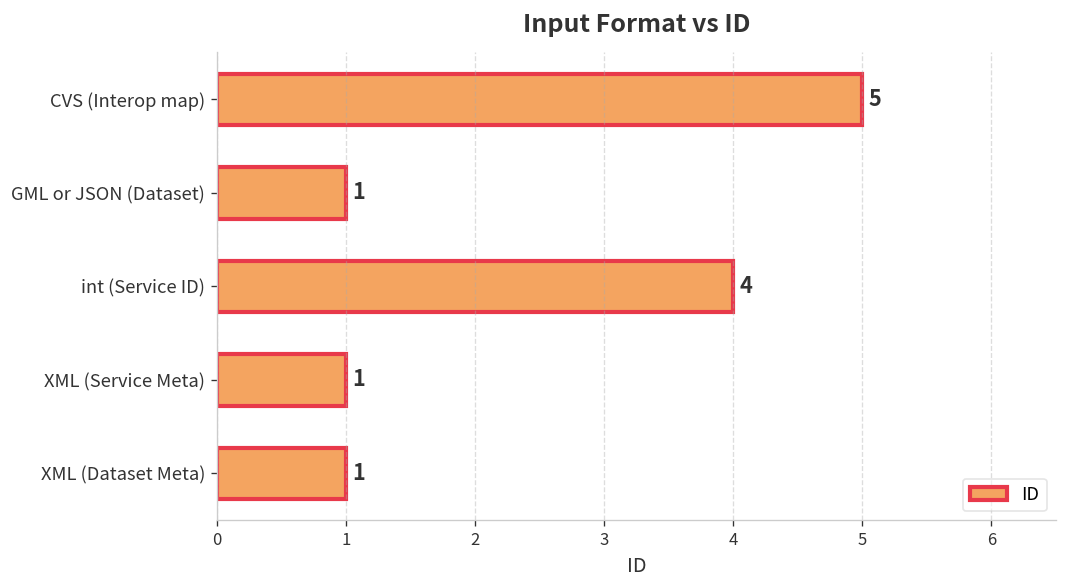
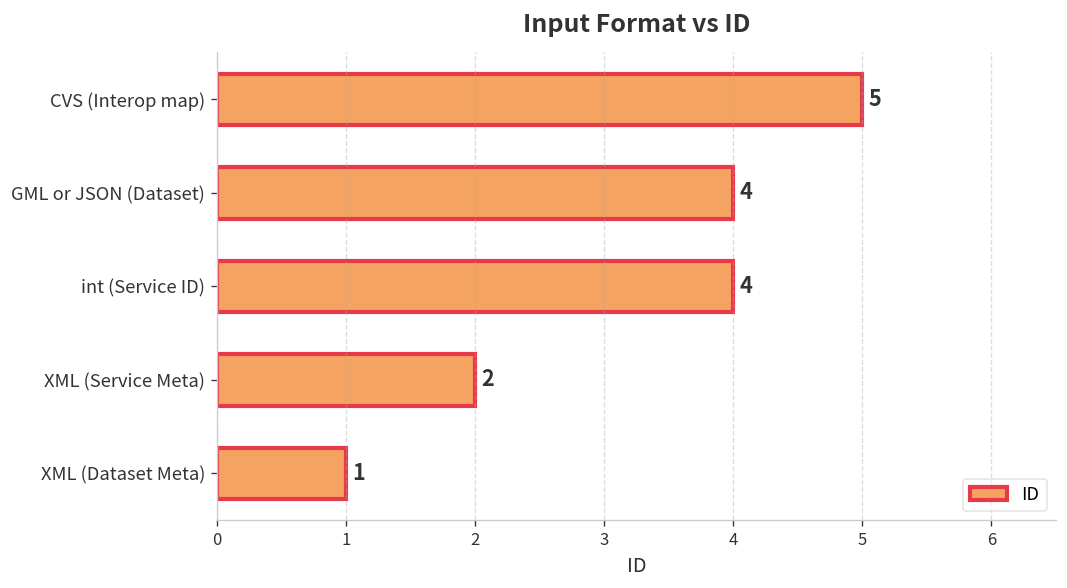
  {
    "CVS (Interop map)": 5,
-   "GML or JSON (Dataset)": 1,
+   "GML or JSON (Dataset)": 4,
    "int (Service ID)": 4,
-   "XML (Service Meta)": 1,
+   "XML (Service Meta)": 2,
    "XML (Dataset Meta)": 1
  }
